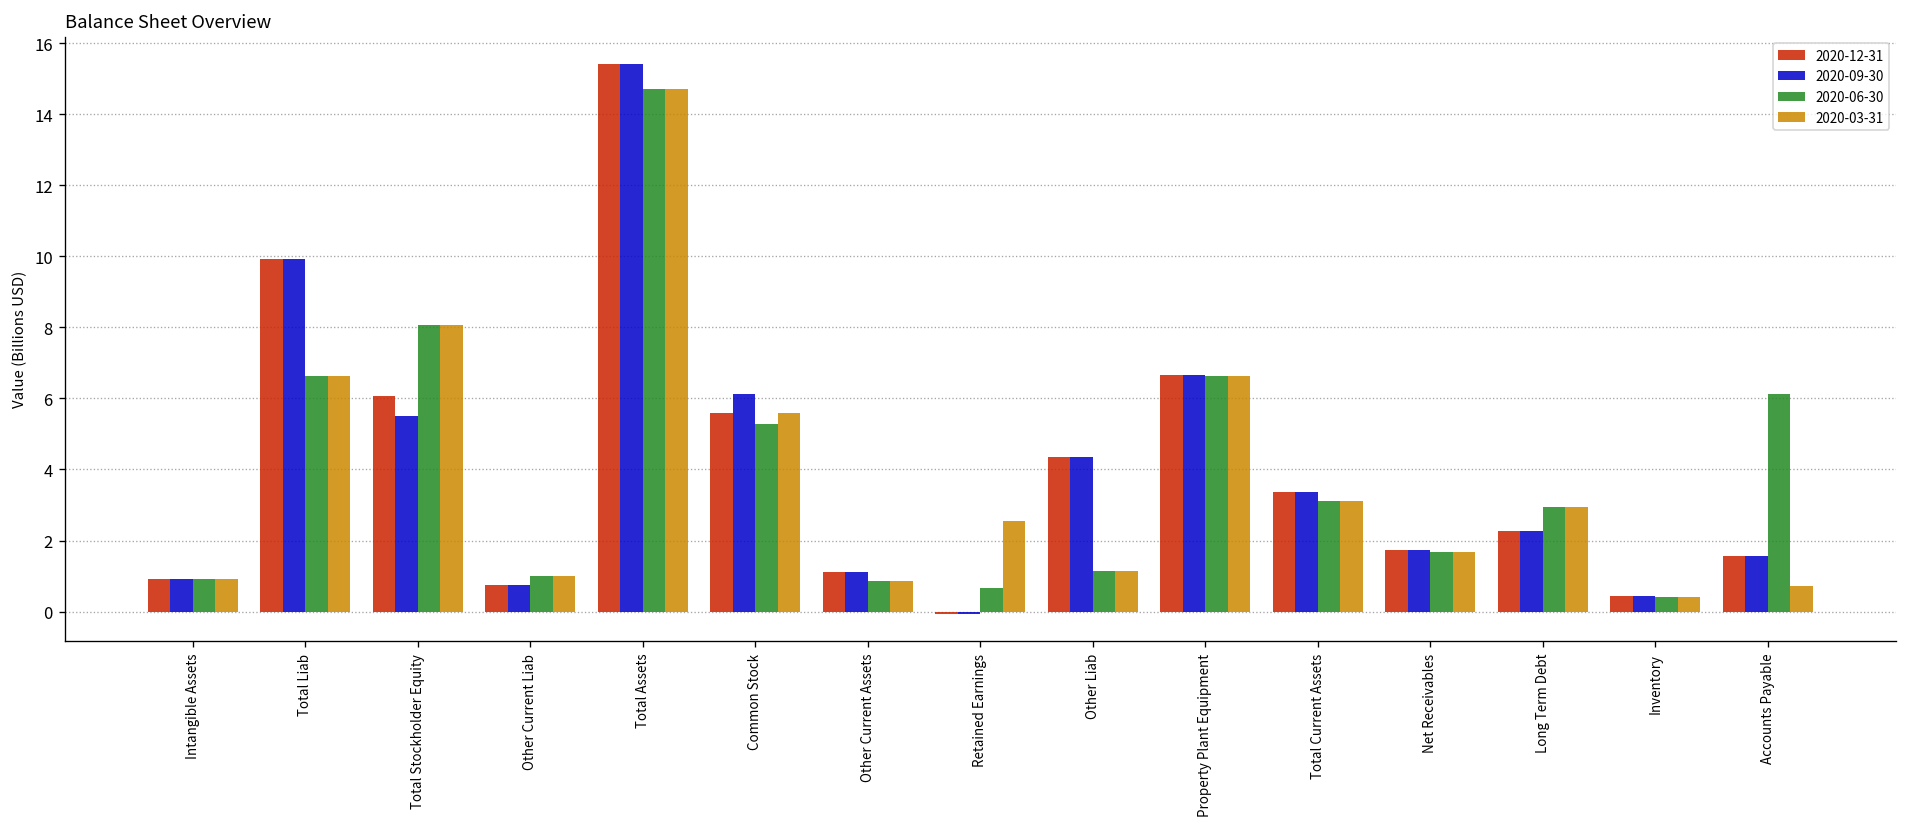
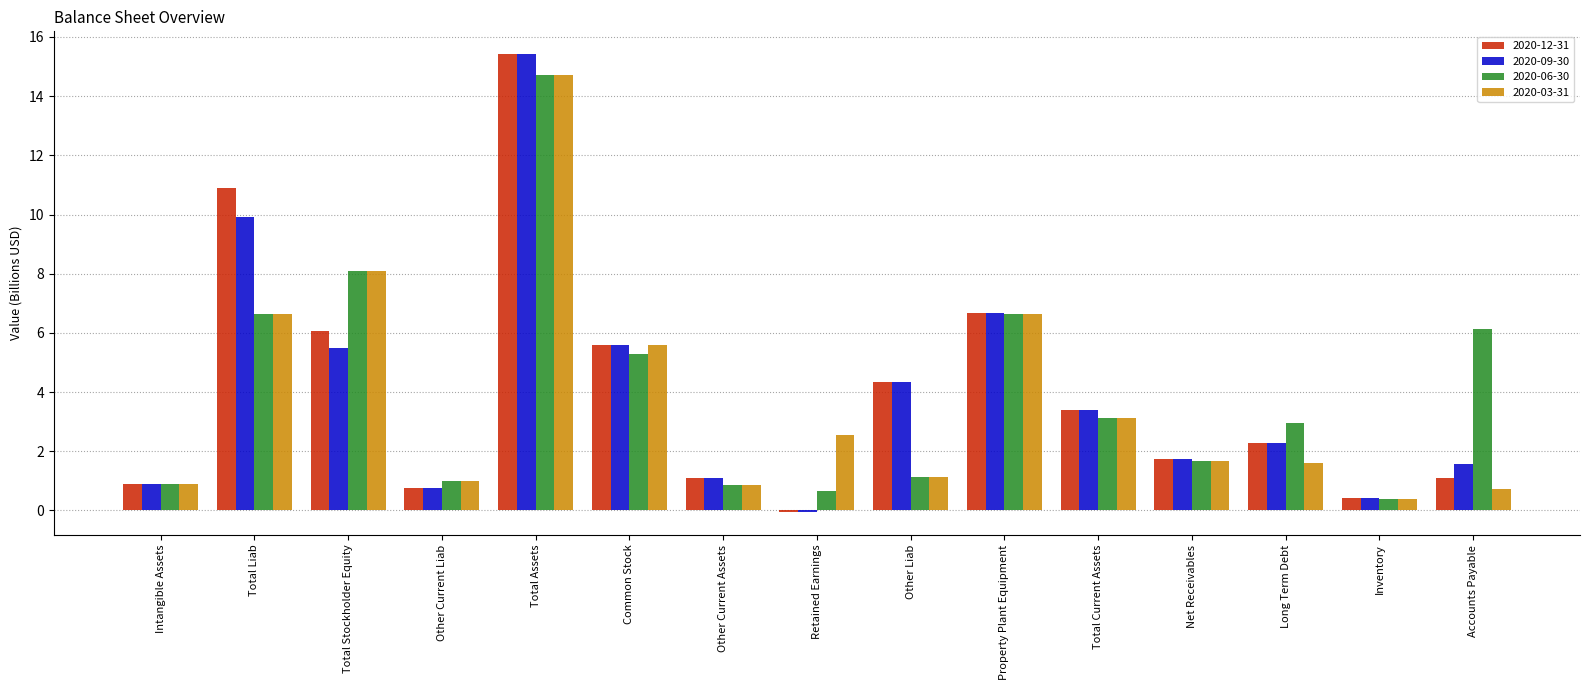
  {
    "2020-12-31": {
      "Intangible Assets": 0.9,
-     "Total Liab": 9.9,
+     "Total Liab": 10.9,
      "Total Stockholder Equity": 6.1,
      "Other Current Liab": 0.8,
      "Total Assets": 15.4,
      "Common Stock": 5.6,
      "Other Current Assets": 1.1,
      "Other Liab": 4.4,
      "Property Plant Equipment": 6.7,
      "Total Current Assets": 3.4,
      "Net Receivables": 1.7,
      "Long Term Debt": 2.3,
      "Inventory": 0.4,
-     "Accounts Payable": 1.6
+     "Accounts Payable": 1.1
    },
    "2020-09-30": {
      "Intangible Assets": 0.9,
      "Total Liab": 9.9,
      "Total Stockholder Equity": 5.5,
      "Other Current Liab": 0.8,
      "Total Assets": 15.4,
-     "Common Stock": 6.1,
+     "Common Stock": 5.6,
      "Other Current Assets": 1.1,
      "Other Liab": 4.4,
      "Property Plant Equipment": 6.7,
      "Total Current Assets": 3.4,
      "Net Receivables": 1.7,
      "Long Term Debt": 2.3,
      "Inventory": 0.4,
      "Accounts Payable": 1.6
    },
    "2020-06-30": {
      "Intangible Assets": 0.9,
      "Total Liab": 6.6,
      "Total Stockholder Equity": 8.1,
      "Other Current Liab": 1.0,
      "Total Assets": 14.7,
      "Common Stock": 5.3,
      "Other Current Assets": 0.9,
      "Retained Earnings": 0.7,
      "Other Liab": 1.1,
      "Property Plant Equipment": 6.6,
      "Total Current Assets": 3.1,
      "Net Receivables": 1.7,
      "Long Term Debt": 3.0,
      "Inventory": 0.4,
      "Accounts Payable": 6.1
    },
    "2020-03-31": {
      "Intangible Assets": 0.9,
      "Total Liab": 6.6,
      "Total Stockholder Equity": 8.1,
      "Other Current Liab": 1.0,
      "Total Assets": 14.7,
      "Common Stock": 5.6,
      "Other Current Assets": 0.9,
      "Retained Earnings": 2.6,
      "Other Liab": 1.1,
      "Property Plant Equipment": 6.6,
      "Total Current Assets": 3.1,
      "Net Receivables": 1.7,
-     "Long Term Debt": 3.0,
+     "Long Term Debt": 1.6,
      "Inventory": 0.4,
      "Accounts Payable": 0.7
    }
  }
